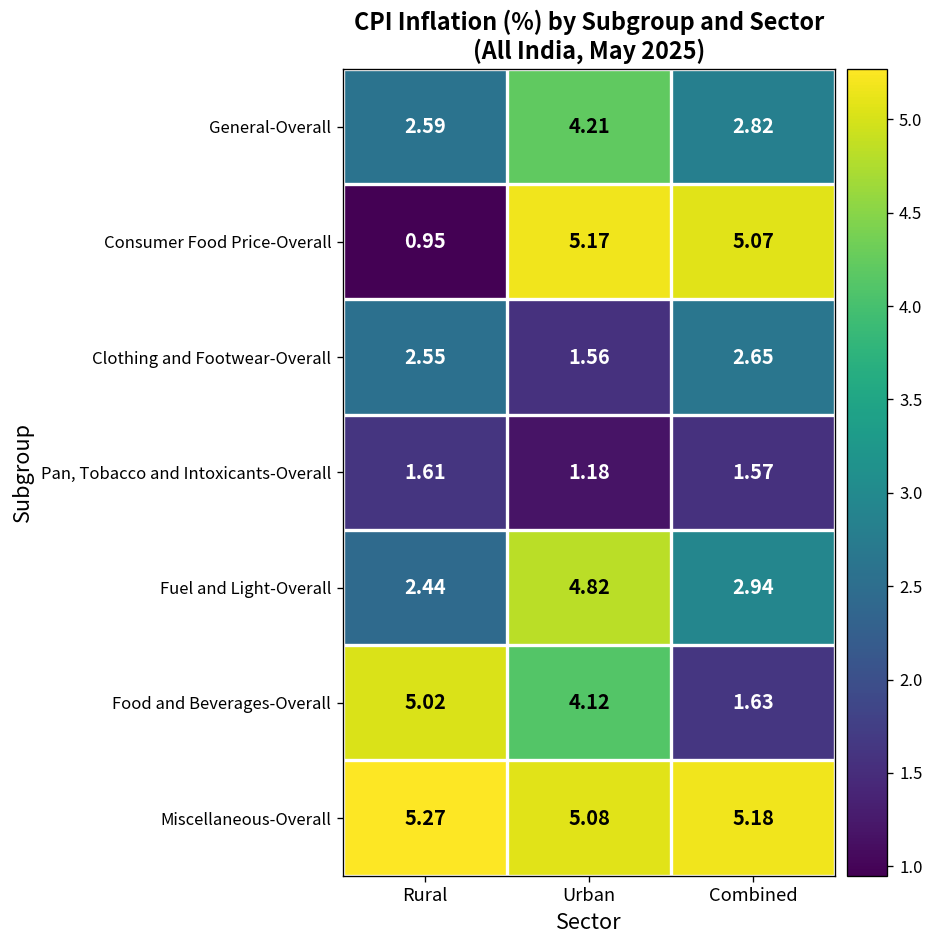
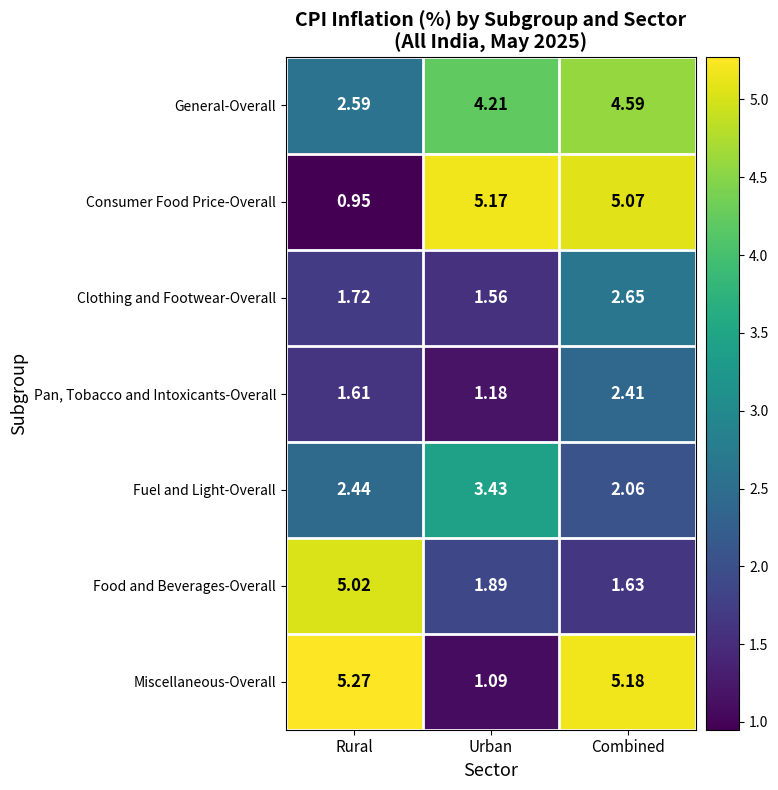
  {
    "General-Overall": {
      "Rural": 2.59,
      "Urban": 4.21,
-     "Combined": 2.82
+     "Combined": 4.59
    },
    "Consumer Food Price-Overall": {
      "Rural": 0.95,
      "Urban": 5.17,
      "Combined": 5.07
    },
    "Clothing and Footwear-Overall": {
-     "Rural": 2.55,
+     "Rural": 1.72,
      "Urban": 1.56,
      "Combined": 2.65
    },
    "Pan, Tobacco and Intoxicants-Overall": {
      "Rural": 1.61,
      "Urban": 1.18,
-     "Combined": 1.57
+     "Combined": 2.41
    },
    "Fuel and Light-Overall": {
      "Rural": 2.44,
-     "Urban": 4.82,
-     "Combined": 2.94
+     "Urban": 3.43,
+     "Combined": 2.06
    },
    "Food and Beverages-Overall": {
      "Rural": 5.02,
-     "Urban": 4.12,
+     "Urban": 1.89,
      "Combined": 1.63
    },
    "Miscellaneous-Overall": {
      "Rural": 5.27,
-     "Urban": 5.08,
+     "Urban": 1.09,
      "Combined": 5.18
    }
  }
